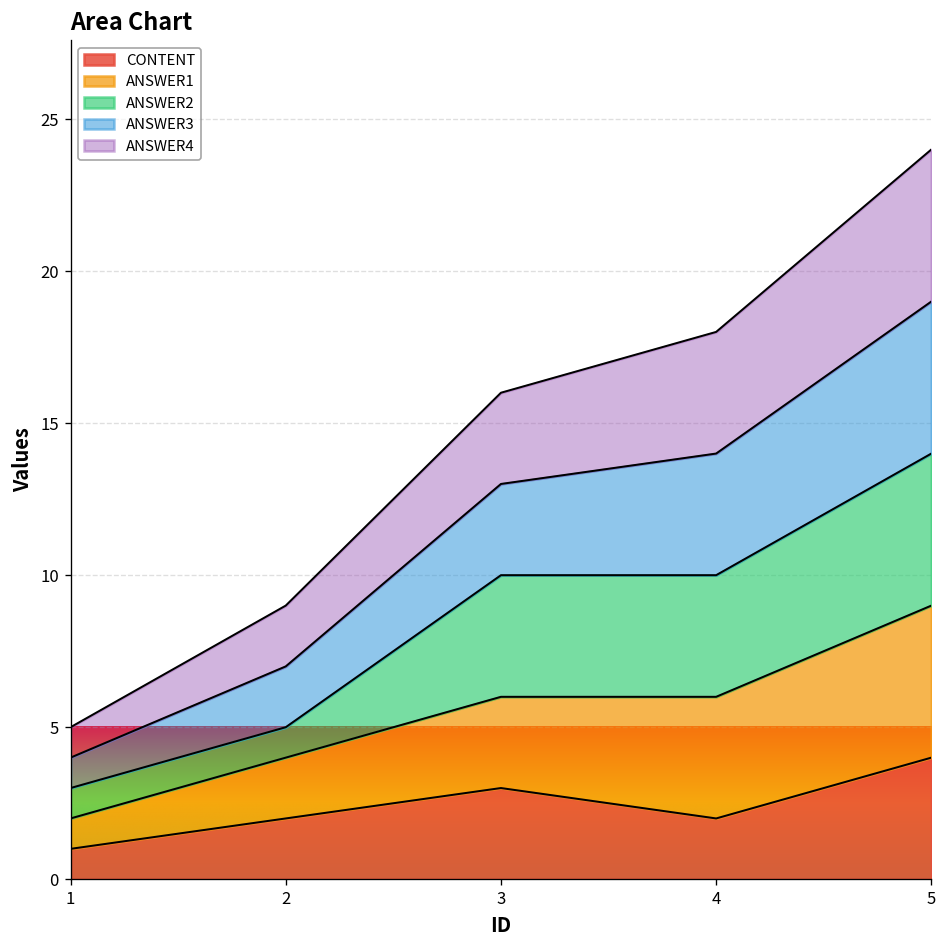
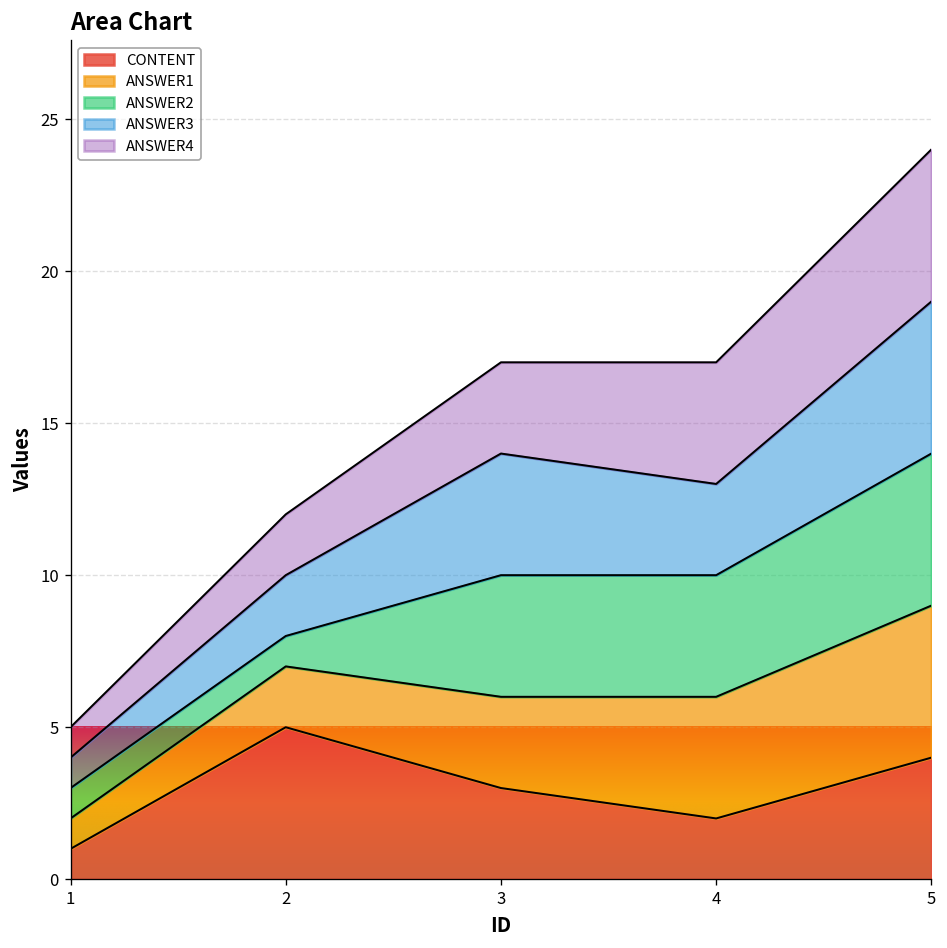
  {
    "CONTENT": {
      "1": 1,
-     "2": 2,
+     "2": 5,
      "3": 3,
      "4": 2,
      "5": 4
    },
    "ANSWER1": {
      "1": 1,
      "2": 2,
      "3": 3,
      "4": 4,
      "5": 5
    },
    "ANSWER2": {
      "1": 1,
      "2": 1,
      "3": 4,
      "4": 4,
      "5": 5
    },
    "ANSWER3": {
      "1": 1,
      "2": 2,
-     "3": 3,
-     "4": 4,
+     "3": 4,
+     "4": 3,
      "5": 5
    },
    "ANSWER4": {
      "1": 1,
      "2": 2,
      "3": 3,
      "4": 4,
      "5": 5
    }
  }
